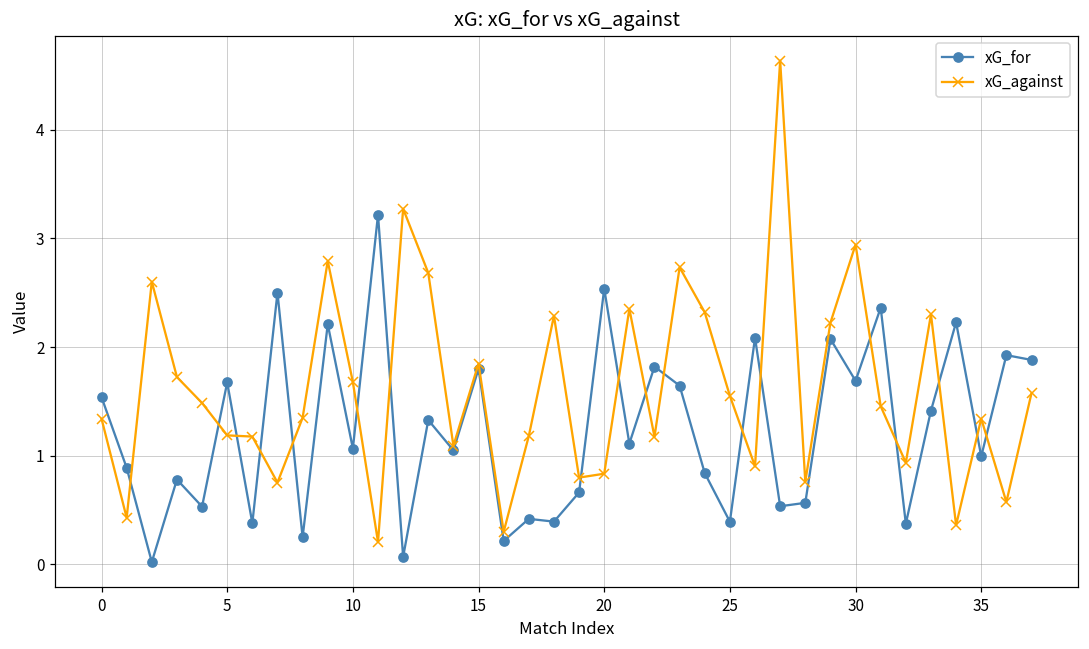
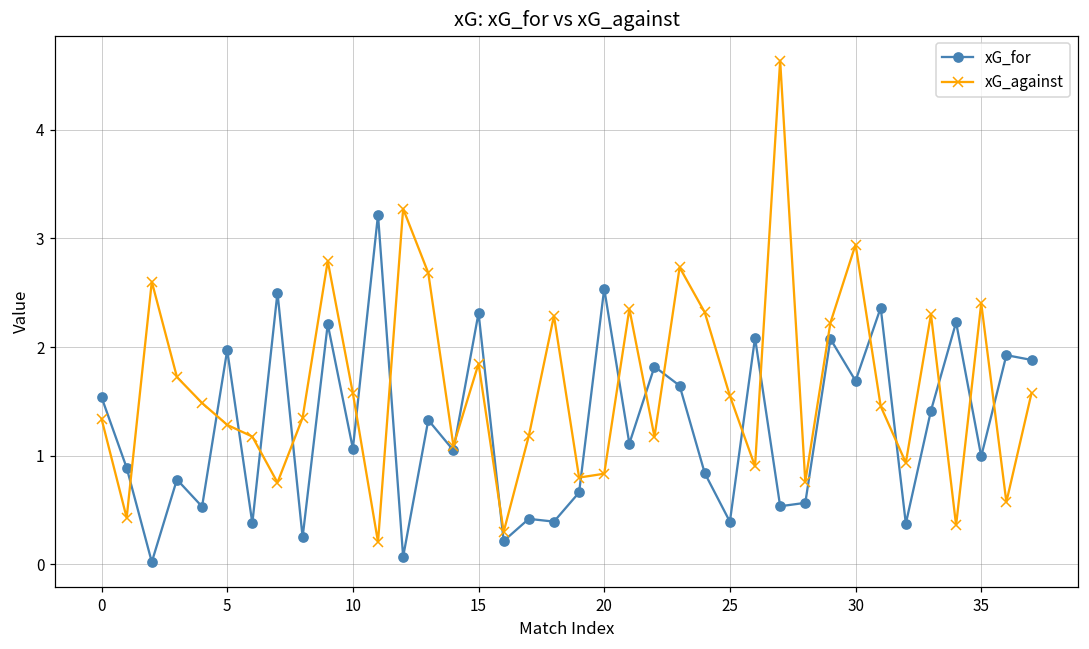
  {
    "xG_for": {
      "0": 1.5,
-     "5": 1.7,
+     "5": 2.0,
      "10": 1.1,
-     "15": 1.8,
+     "15": 2.3,
      "20": 2.5,
      "25": 0.4,
      "30": 1.7,
      "35": 1.0
    },
    "xG_against": {
      "0": 1.3,
-     "5": 1.2,
-     "10": 1.7,
+     "5": 1.3,
+     "10": 1.6,
      "15": 1.8,
      "20": 0.8,
      "25": 1.5,
      "30": 2.9,
-     "35": 1.3
+     "35": 2.4
    }
  }
